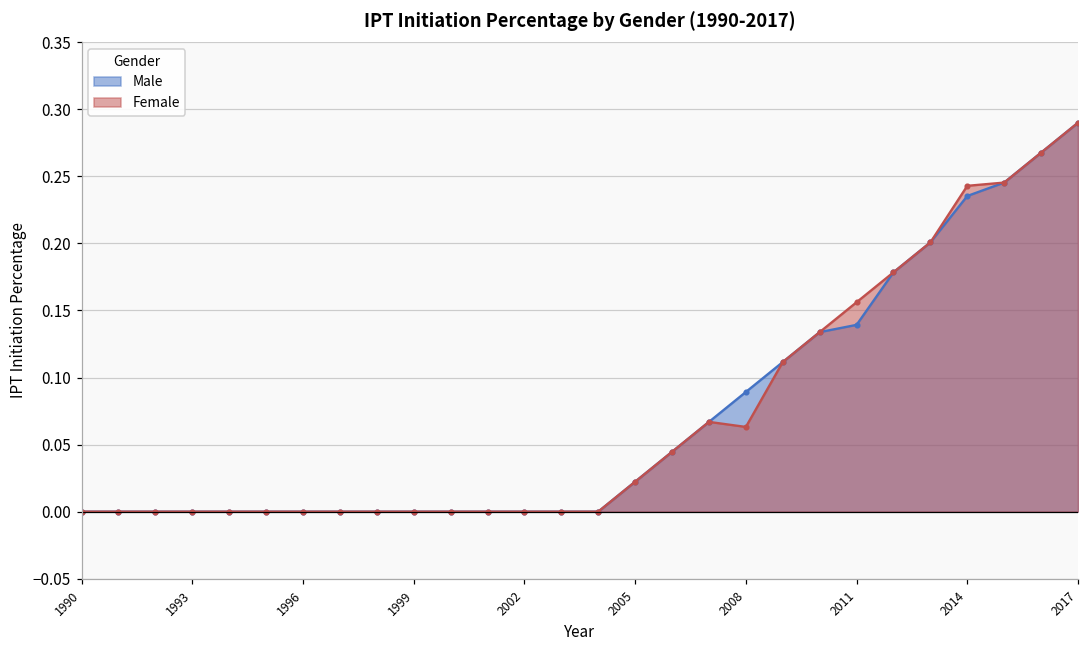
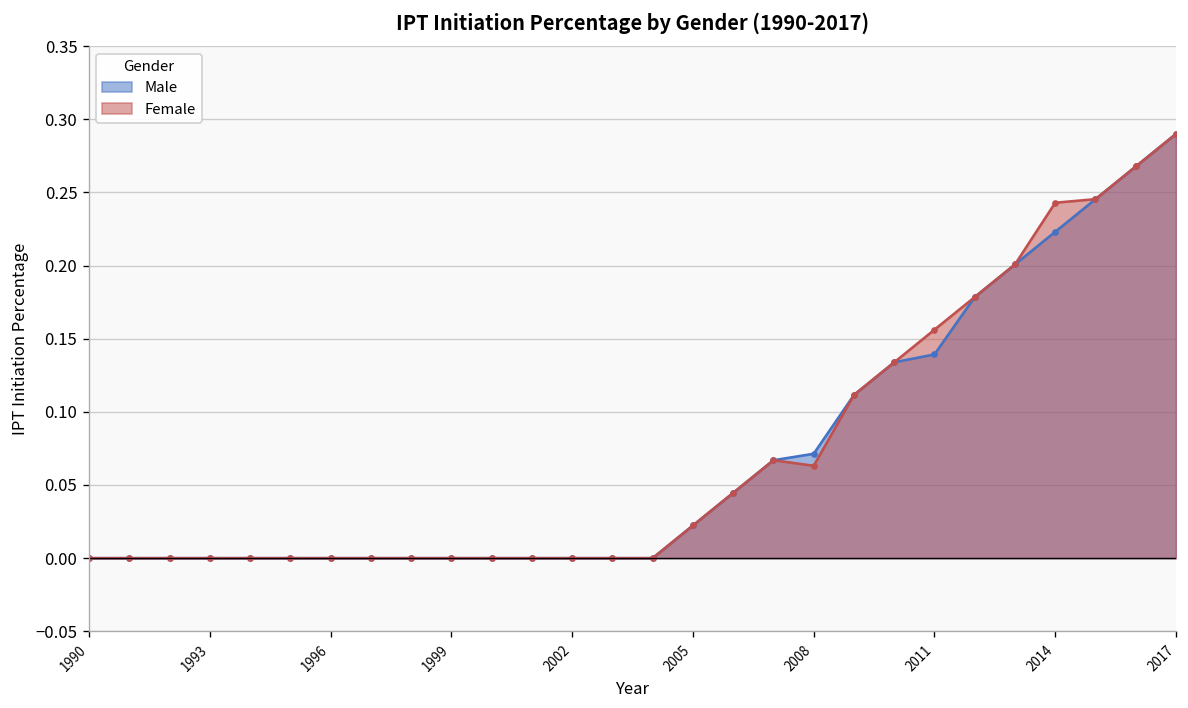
  {
    "Male": {
-     "2008": 0.089,
+     "2008": 0.071,
      "2011": 0.139,
-     "2014": 0.235
+     "2014": 0.223
    },
    "Female": {
      "2008": 0.063,
      "2011": 0.156,
      "2014": 0.243
    }
  }
